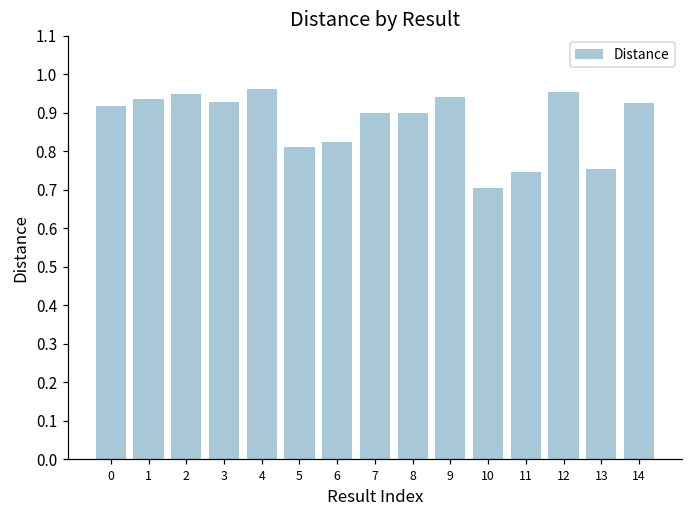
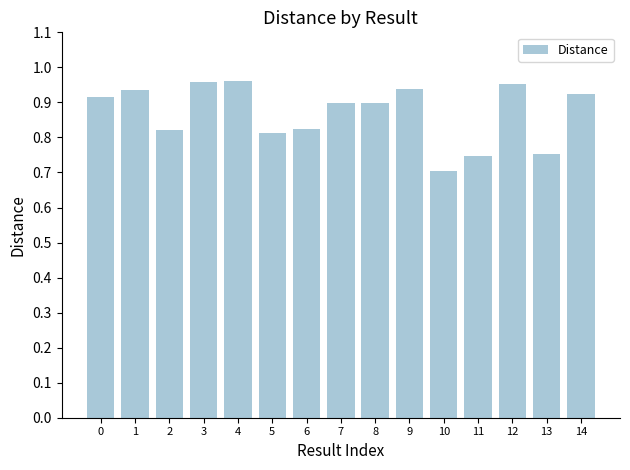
  {
    "0": 0.92,
    "1": 0.94,
-   "2": 0.95,
-   "3": 0.93,
+   "2": 0.82,
+   "3": 0.96,
    "4": 0.96,
    "5": 0.81,
    "6": 0.82,
    "7": 0.90,
    "8": 0.90,
    "9": 0.94,
    "10": 0.70,
    "11": 0.75,
    "12": 0.95,
    "13": 0.75,
    "14": 0.92
  }
